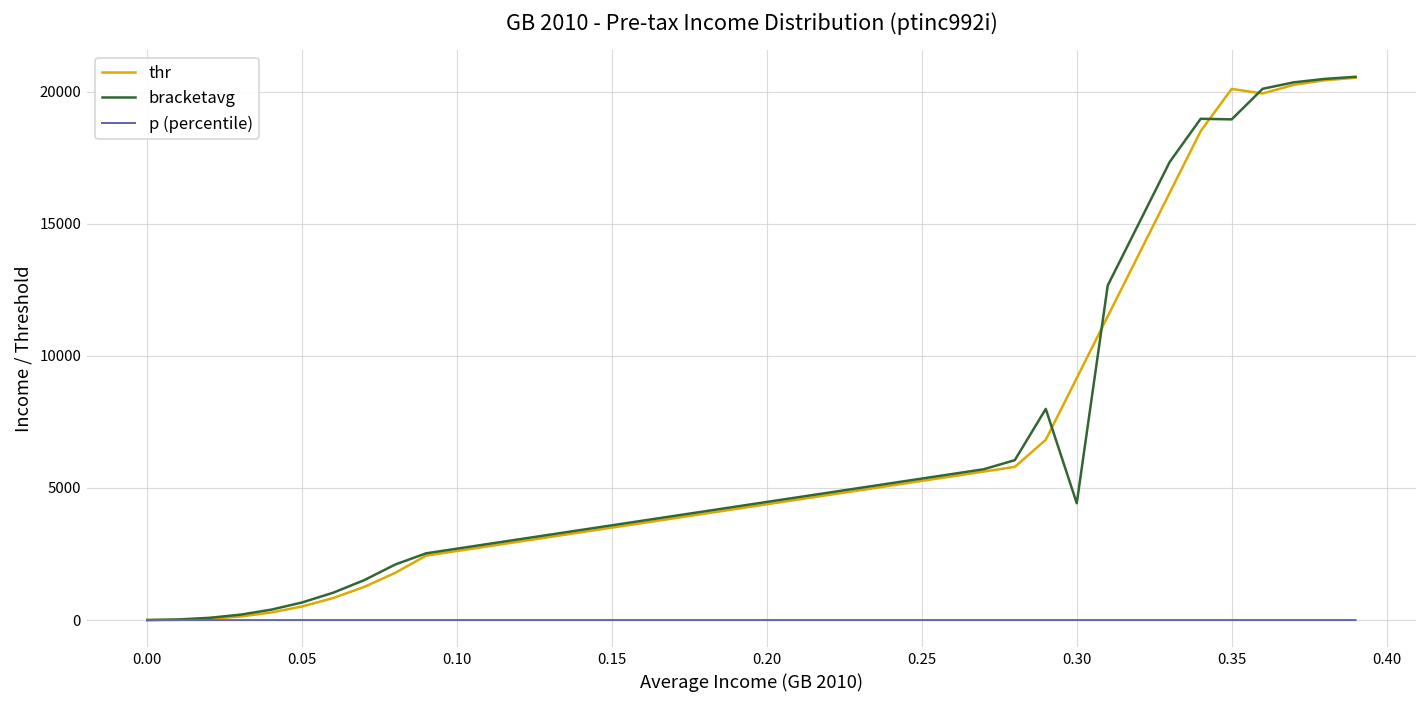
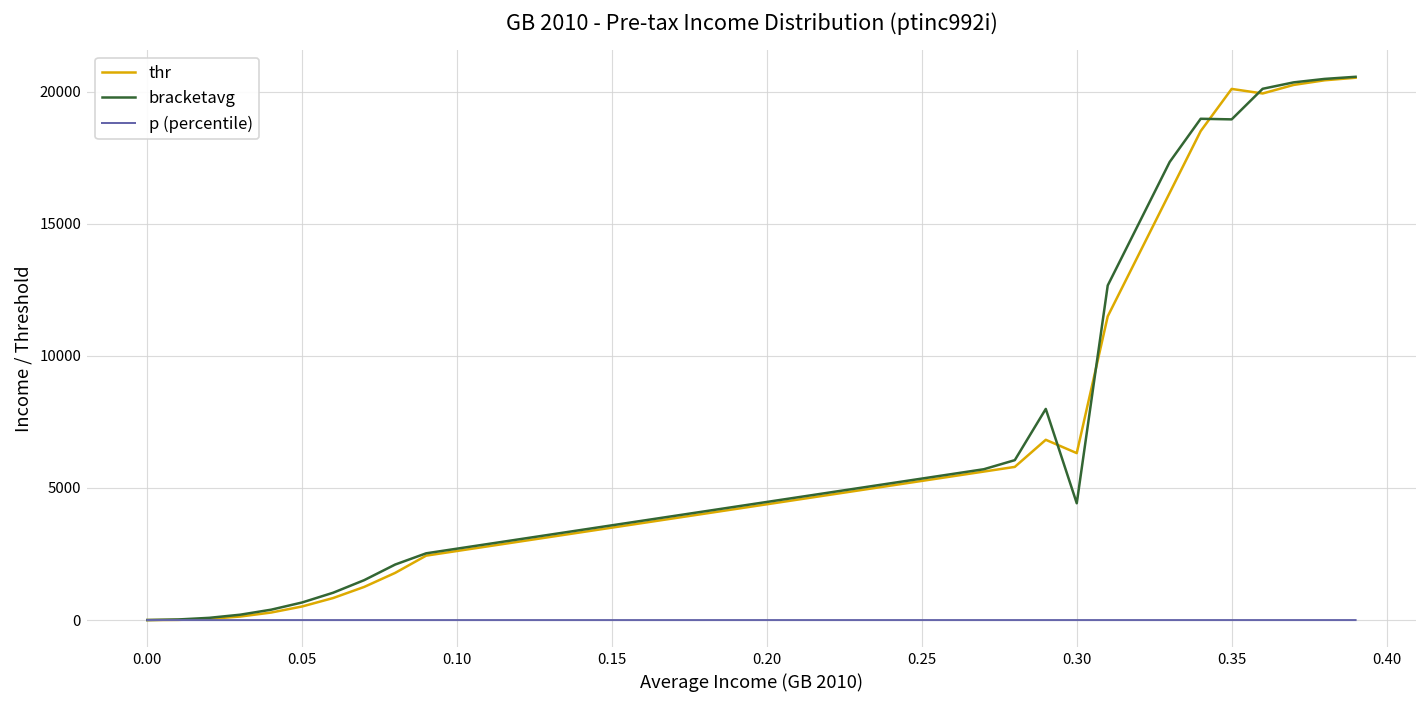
  {
    "thr": {
      "0.05": 500,
-     "0.30": 9200,
+     "0.30": 6300,
      "0.35": 20100
    },
    "bracketavg": {
      "0.05": 700,
      "0.30": 4400,
      "0.35": 18900
    },
    "p (percentile)": {
      "0.05": 0,
      "0.10": 0,
      "0.15": 0,
      "0.20": 0,
      "0.25": 0,
      "0.30": 0,
      "0.35": 0
    }
  }
